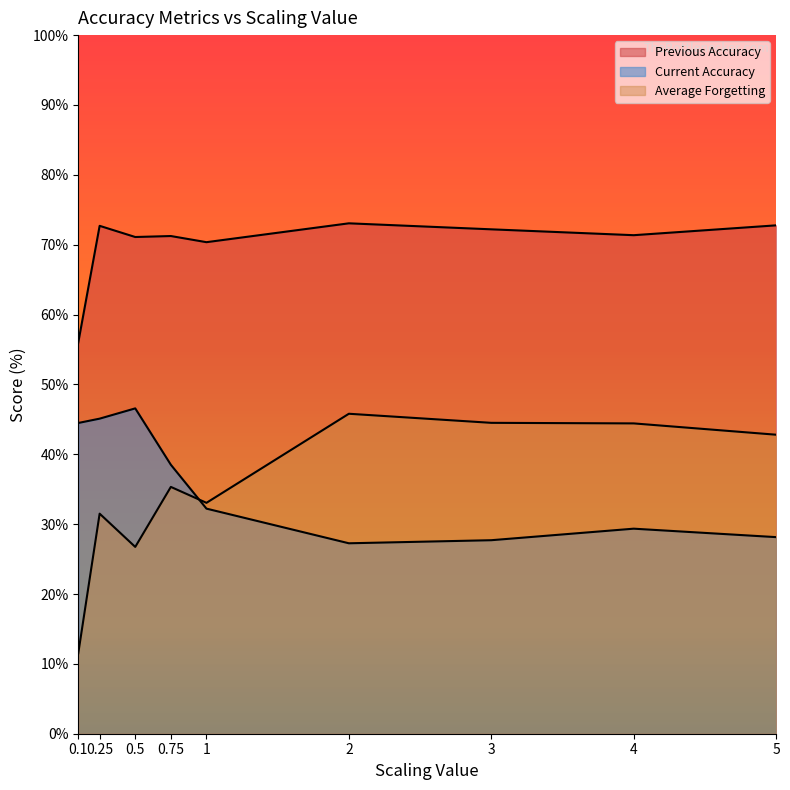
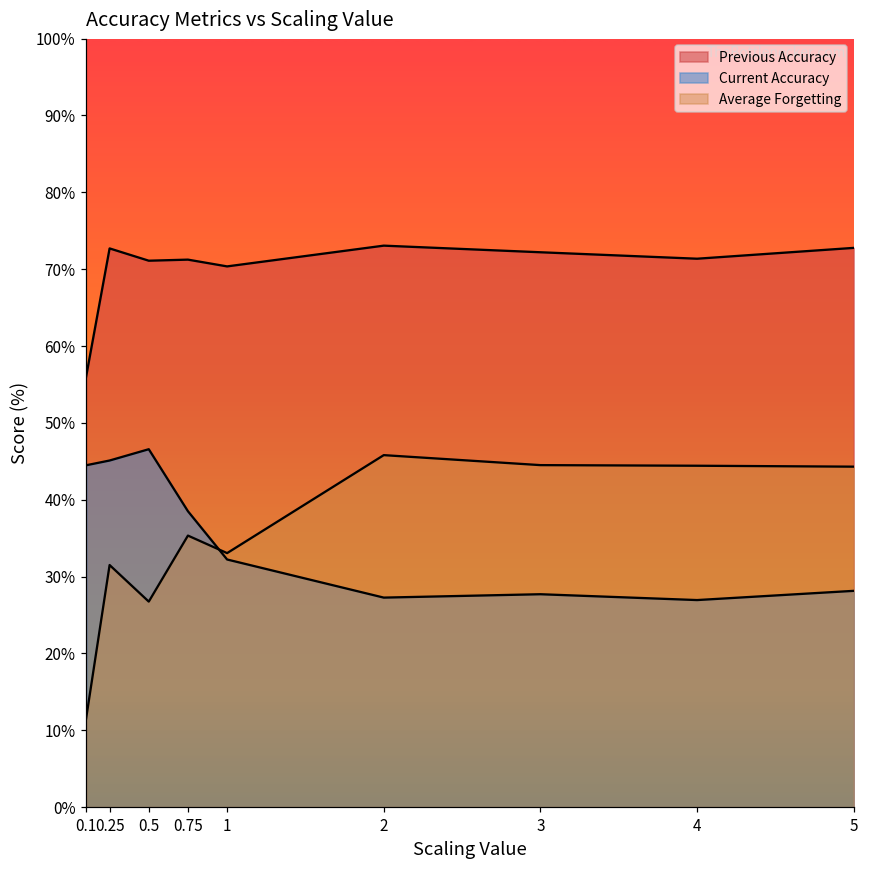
  {
    "Previous Accuracy": {
      "0.1": "56%",
      "0.25": "73%",
      "0.5": "71%",
      "0.75": "71%",
      "1": "70%",
      "2": "73%",
      "3": "72%",
      "4": "71%",
      "5": "73%"
    },
    "Current Accuracy": {
      "0.1": "44%",
      "0.25": "45%",
      "0.5": "47%",
      "0.75": "39%",
      "1": "32%",
      "2": "27%",
      "3": "28%",
-     "4": "29%",
+     "4": "27%",
      "5": "28%"
    },
    "Average Forgetting": {
      "0.1": "12%",
      "0.25": "32%",
      "0.5": "27%",
      "0.75": "35%",
      "1": "33%",
      "2": "46%",
      "3": "45%",
      "4": "44%",
-     "5": "43%"
+     "5": "44%"
    }
  }
